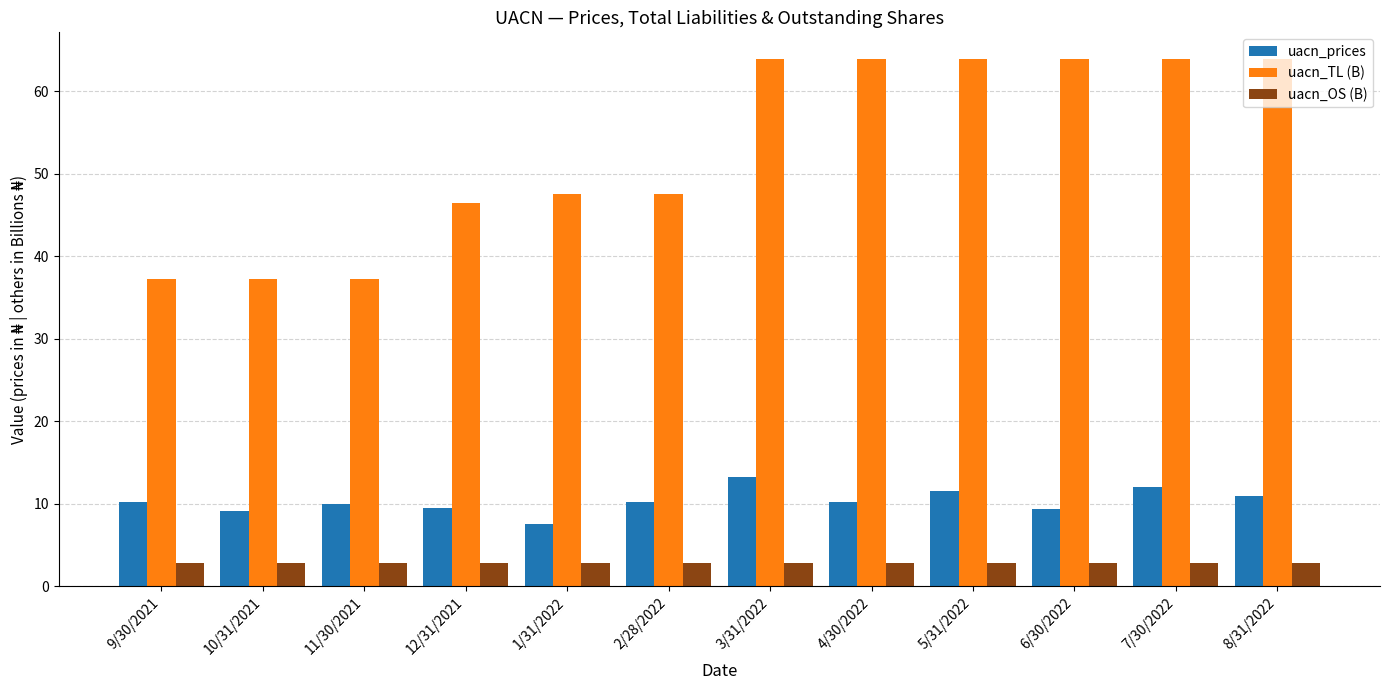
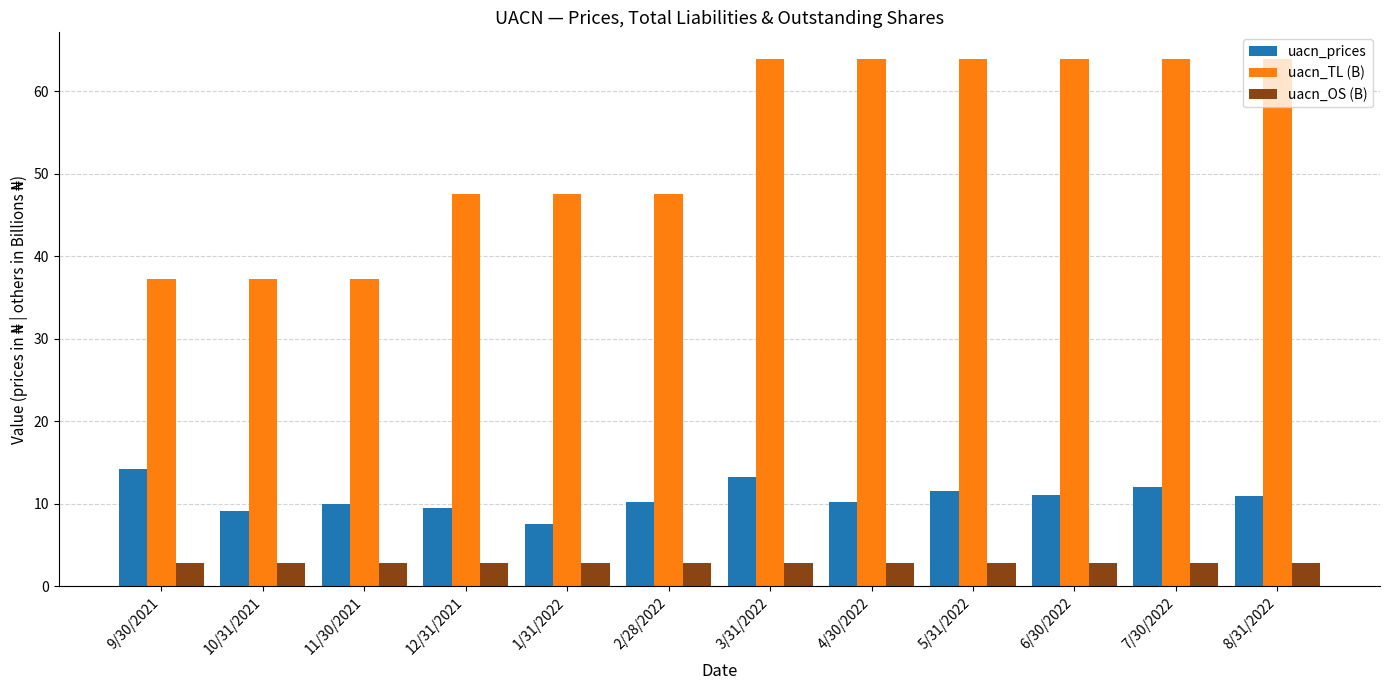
  {
    "uacn_prices": {
-     "9/30/2021": 10,
+     "9/30/2021": 14,
      "10/31/2021": 9,
      "11/30/2021": 10,
      "12/31/2021": 10,
      "1/31/2022": 8,
      "2/28/2022": 10,
      "3/31/2022": 13,
      "4/30/2022": 10,
      "5/31/2022": 12,
-     "6/30/2022": 9,
+     "6/30/2022": 11,
      "7/30/2022": 12,
      "8/31/2022": 11
    },
    "uacn_TL (B)": {
      "9/30/2021": 37,
      "10/31/2021": 37,
      "11/30/2021": 37,
-     "12/31/2021": 47,
+     "12/31/2021": 48,
      "1/31/2022": 48,
      "2/28/2022": 48,
      "3/31/2022": 64,
      "4/30/2022": 64,
      "5/31/2022": 64,
      "6/30/2022": 64,
      "7/30/2022": 64
    },
    "uacn_OS (B)": {
      "9/30/2021": 3,
      "10/31/2021": 3,
      "11/30/2021": 3,
      "12/31/2021": 3,
      "1/31/2022": 3,
      "2/28/2022": 3,
      "3/31/2022": 3,
      "4/30/2022": 3,
      "5/31/2022": 3,
      "6/30/2022": 3,
      "7/30/2022": 3,
      "8/31/2022": 3
    }
  }
